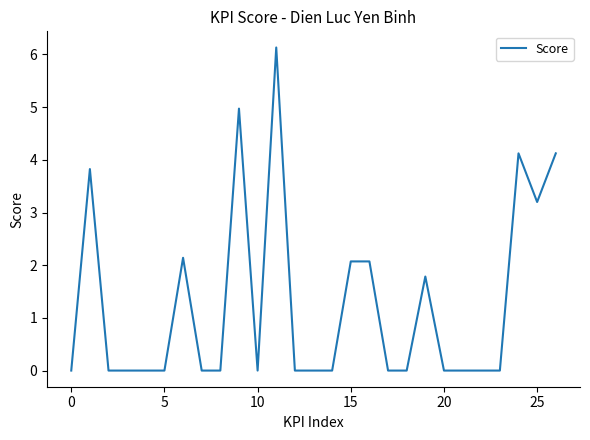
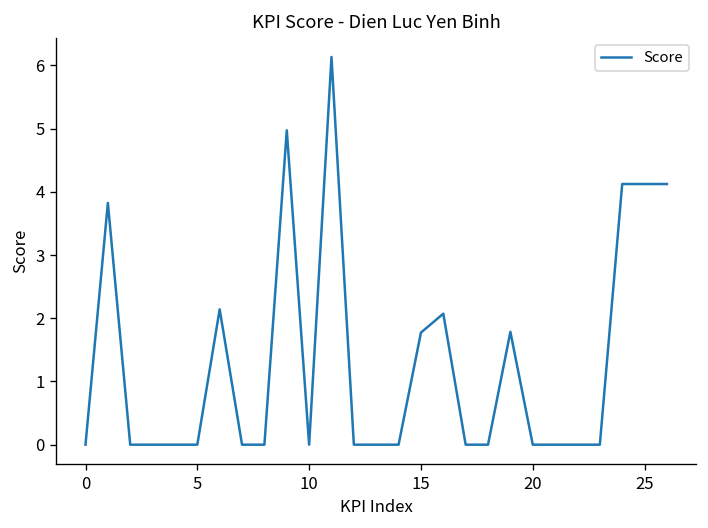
  {
    "0": 0.0,
    "5": 0.0,
    "10": 0.0,
-   "15": 2.1,
+   "15": 1.8,
    "20": 0.0,
-   "25": 3.2
+   "25": 4.1
  }
